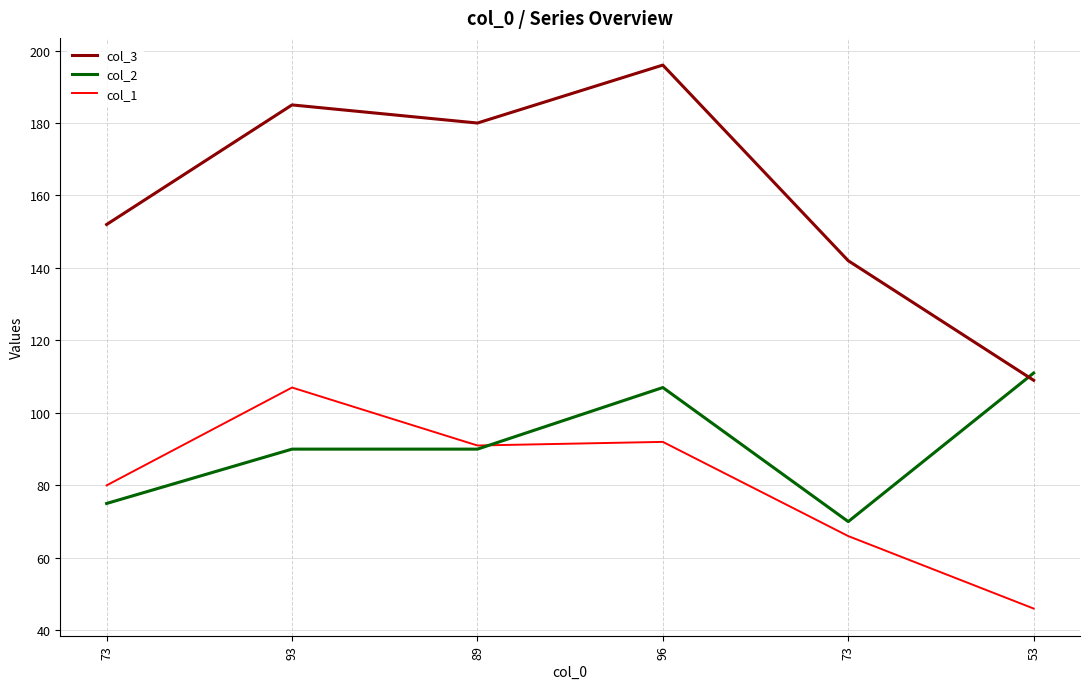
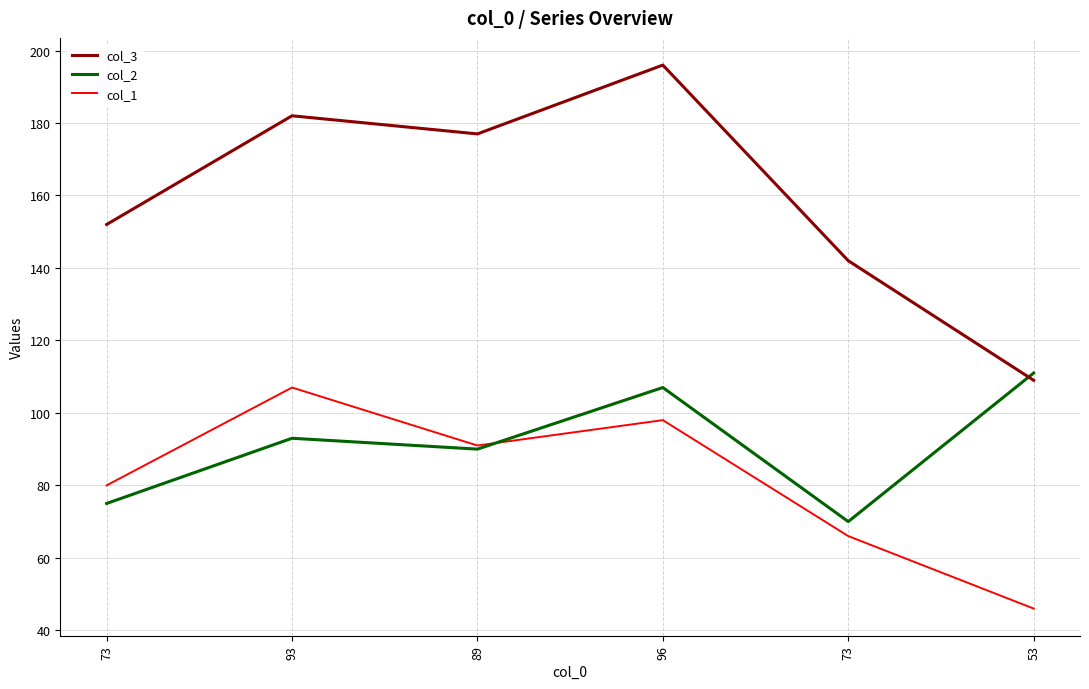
  {
    "col_3": {
-     "93": 185,
-     "89": 180,
+     "93": 182,
+     "89": 177,
      "96": 196,
      "53": 109
    },
    "col_2": {
-     "93": 90,
+     "93": 93,
      "89": 90,
      "96": 107,
      "53": 111
    },
    "col_1": {
      "93": 107,
      "89": 91,
-     "96": 92,
+     "96": 98,
      "53": 46
    }
  }
